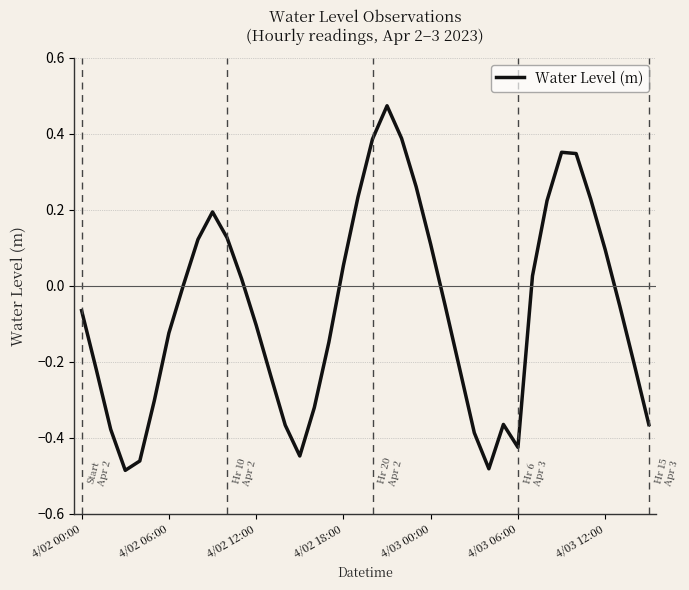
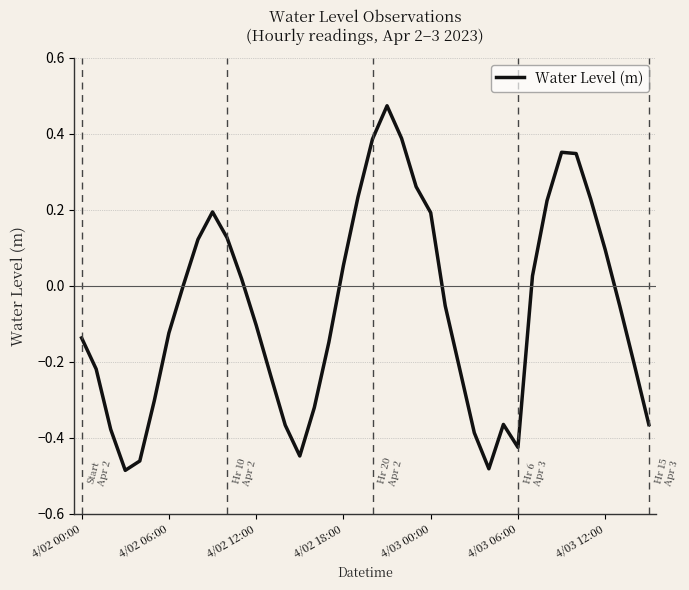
  {
-   "4/02 00:00": -0.07,
+   "4/02 00:00": -0.14,
    "4/02 06:00": -0.12,
    "4/02 12:00": -0.10,
    "4/02 18:00": 0.05,
-   "4/03 00:00": 0.11,
+   "4/03 00:00": 0.19,
    "4/03 12:00": 0.10
  }
